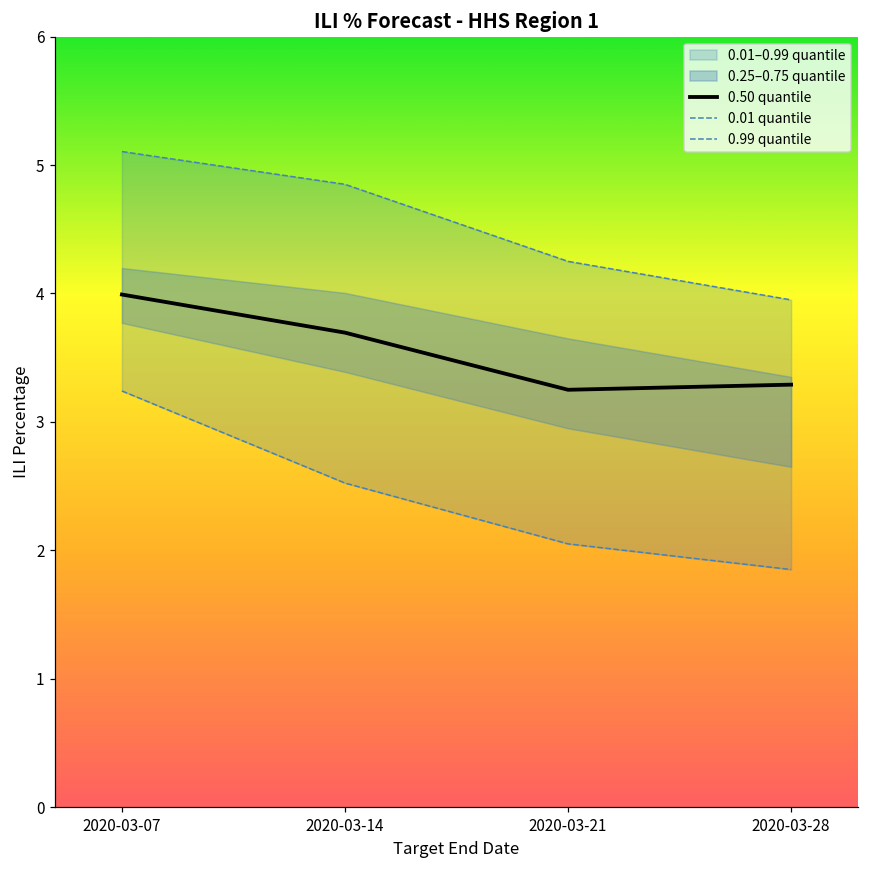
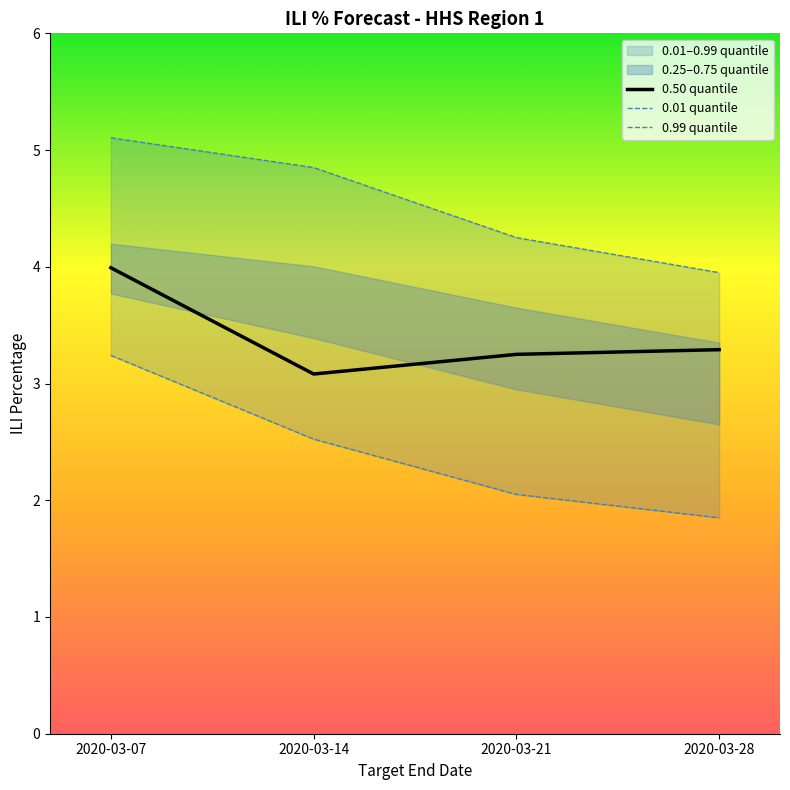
  {
    "0.50 quantile": {
      "2020-03-07": 3.99,
-     "2020-03-14": 3.69,
+     "2020-03-14": 3.08,
      "2020-03-21": 3.25,
      "2020-03-28": 3.29
    }
  }
